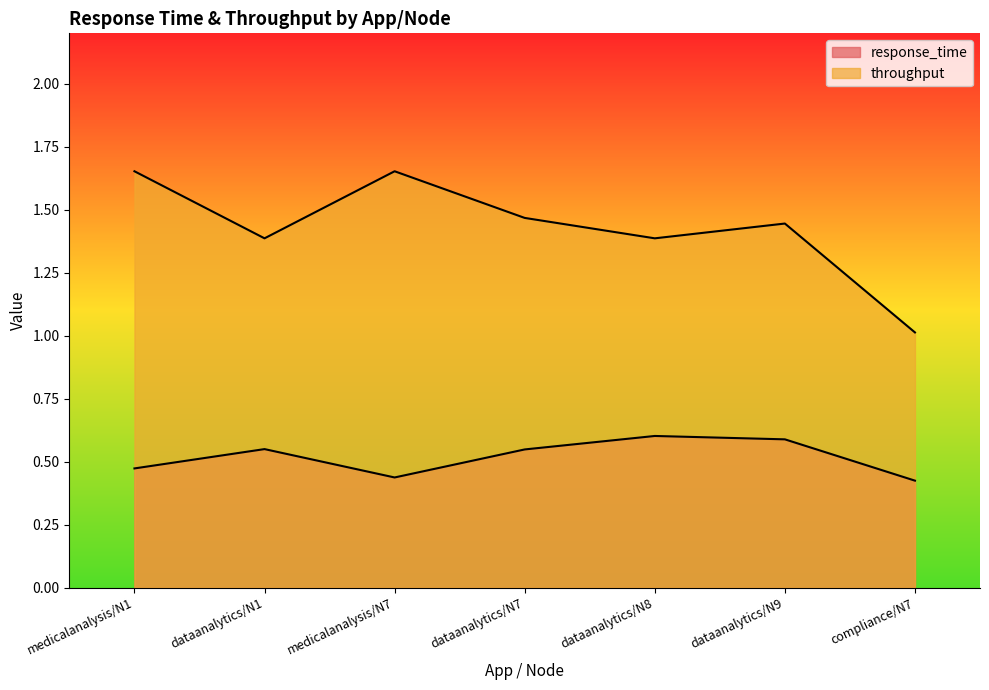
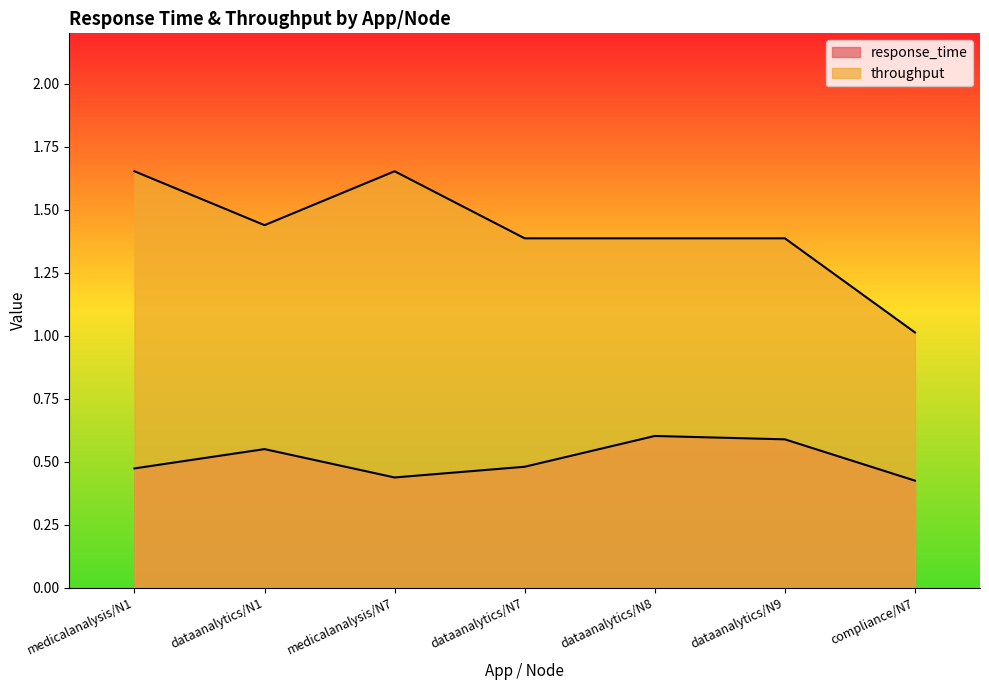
  {
    "response_time": {
      "medicalanalysis/N1": 0.47,
      "dataanalytics/N1": 0.55,
      "medicalanalysis/N7": 0.44,
-     "dataanalytics/N7": 0.55,
+     "dataanalytics/N7": 0.48,
      "dataanalytics/N8": 0.60,
      "dataanalytics/N9": 0.59,
      "compliance/N7": 0.42
    },
    "throughput": {
      "medicalanalysis/N1": 1.65,
-     "dataanalytics/N1": 1.39,
+     "dataanalytics/N1": 1.44,
      "medicalanalysis/N7": 1.65,
-     "dataanalytics/N7": 1.47,
+     "dataanalytics/N7": 1.39,
      "dataanalytics/N8": 1.39,
-     "dataanalytics/N9": 1.45,
+     "dataanalytics/N9": 1.39,
      "compliance/N7": 1.01
    }
  }
